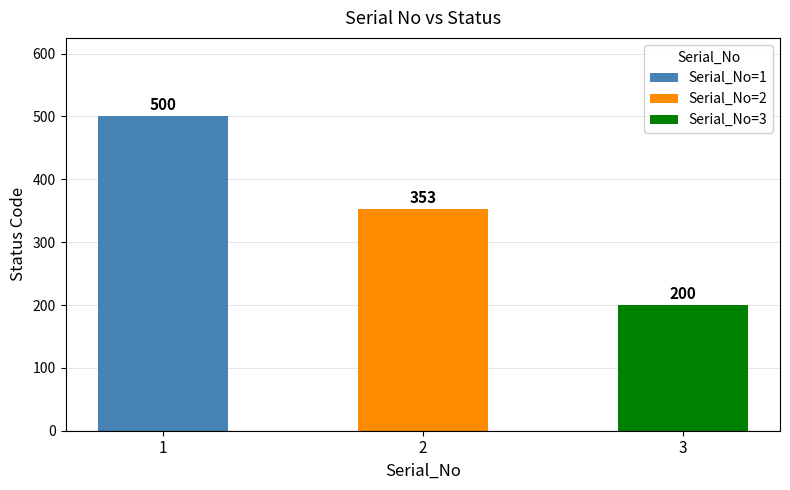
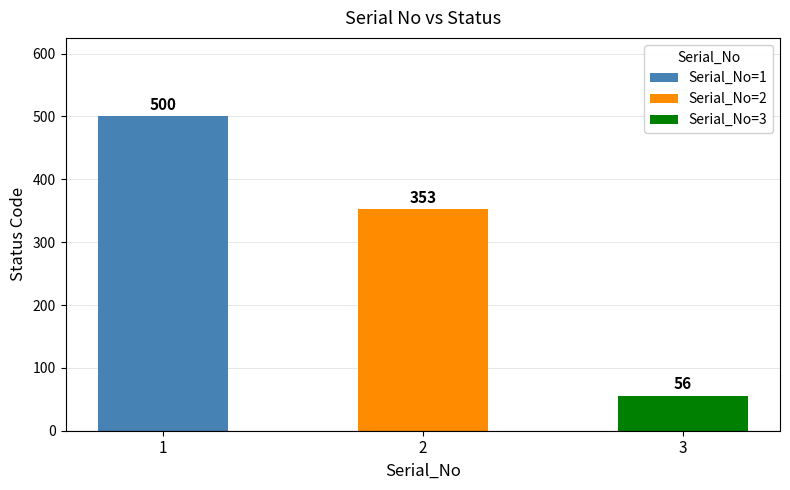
  {
    "1": 500,
    "2": 353,
-   "3": 200
+   "3": 56
  }
